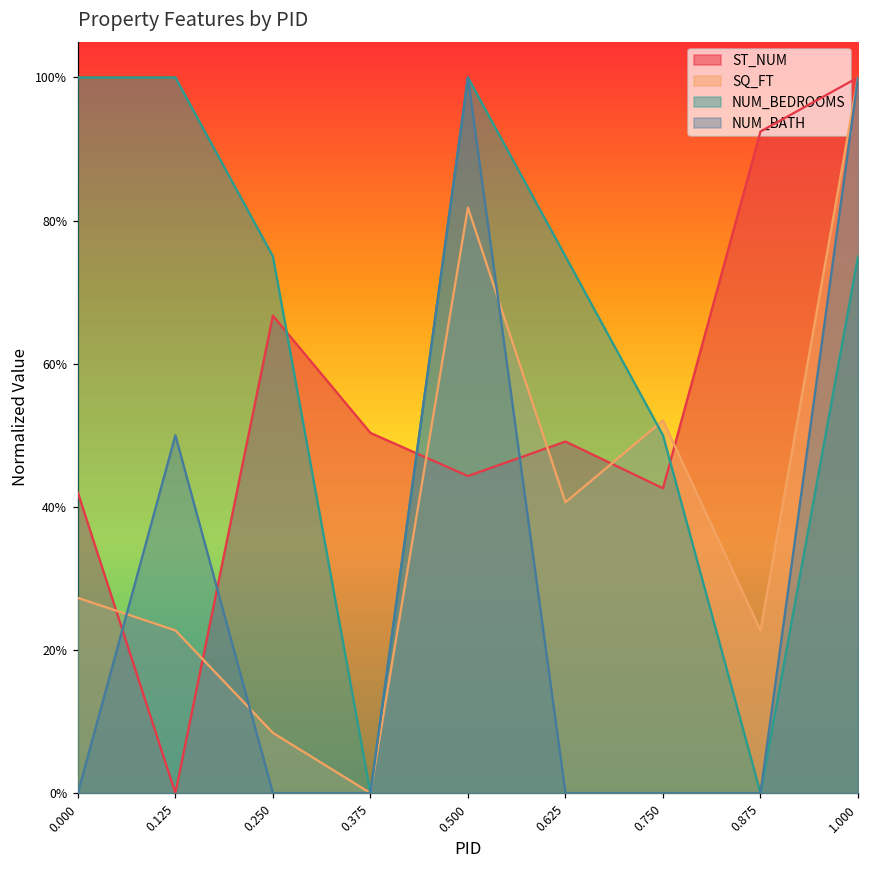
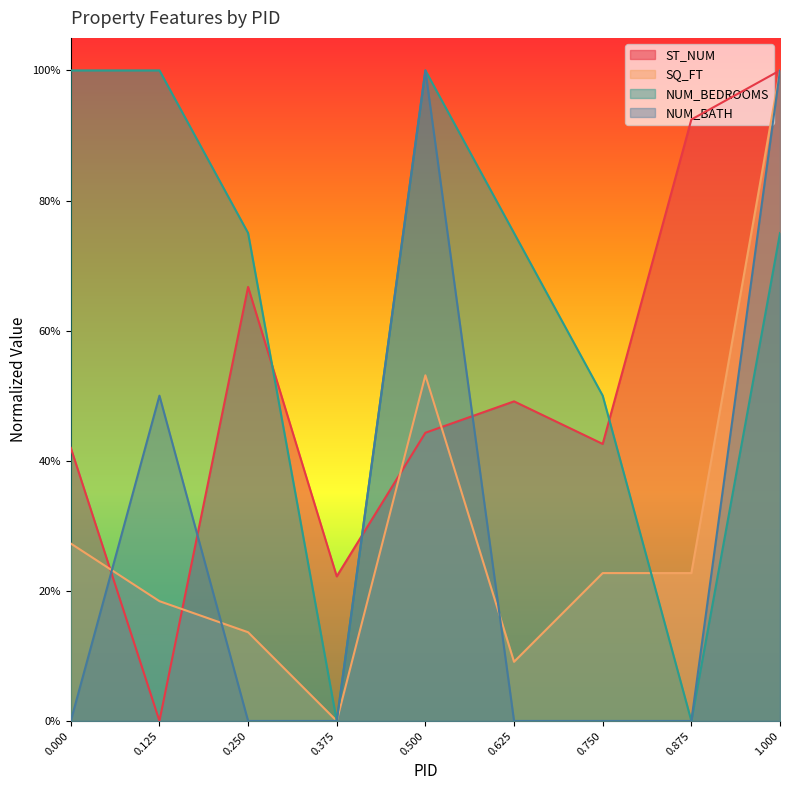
  {
    "ST_NUM": {
      "0.000": "42%",
      "0.125": "0%",
      "0.250": "67%",
-     "0.375": "50%",
+     "0.375": "22%",
      "0.500": "44%",
      "0.625": "49%",
      "0.750": "43%"
    },
    "SQ_FT": {
      "0.000": "27%",
-     "0.125": "23%",
-     "0.250": "8%",
-     "0.500": "82%",
-     "0.625": "41%",
-     "0.750": "52%",
+     "0.125": "18%",
+     "0.250": "14%",
+     "0.500": "53%",
+     "0.625": "9%",
+     "0.750": "23%",
      "0.875": "23%"
    }
  }
